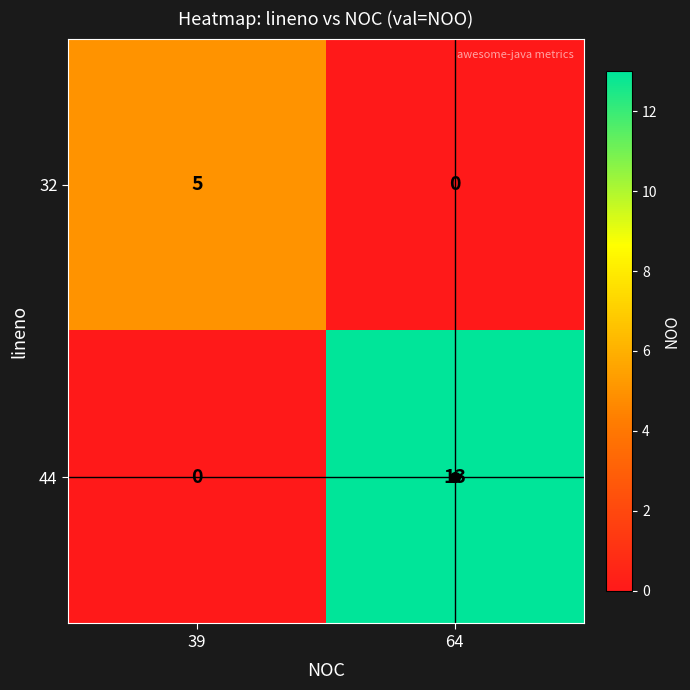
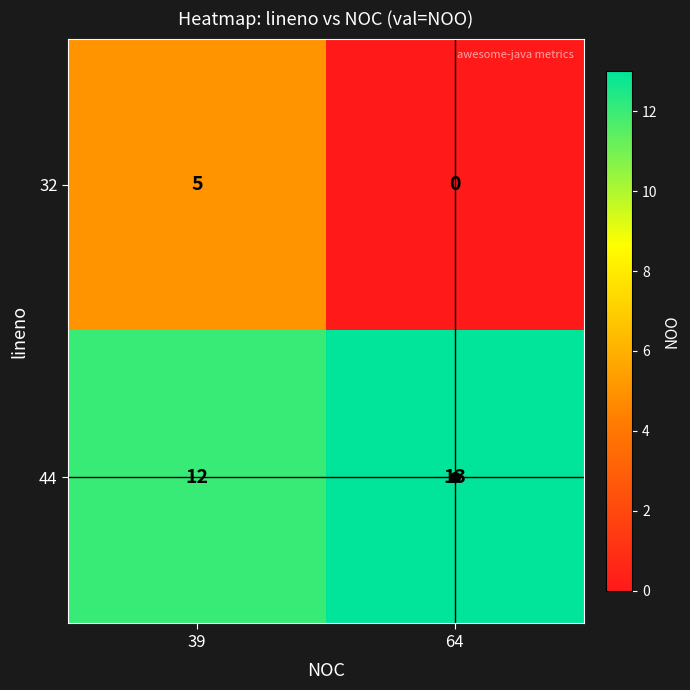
  {
    "32": {
      "39": 5
    },
    "44": {
-     "39": 0
+     "39": 12
    }
  }
